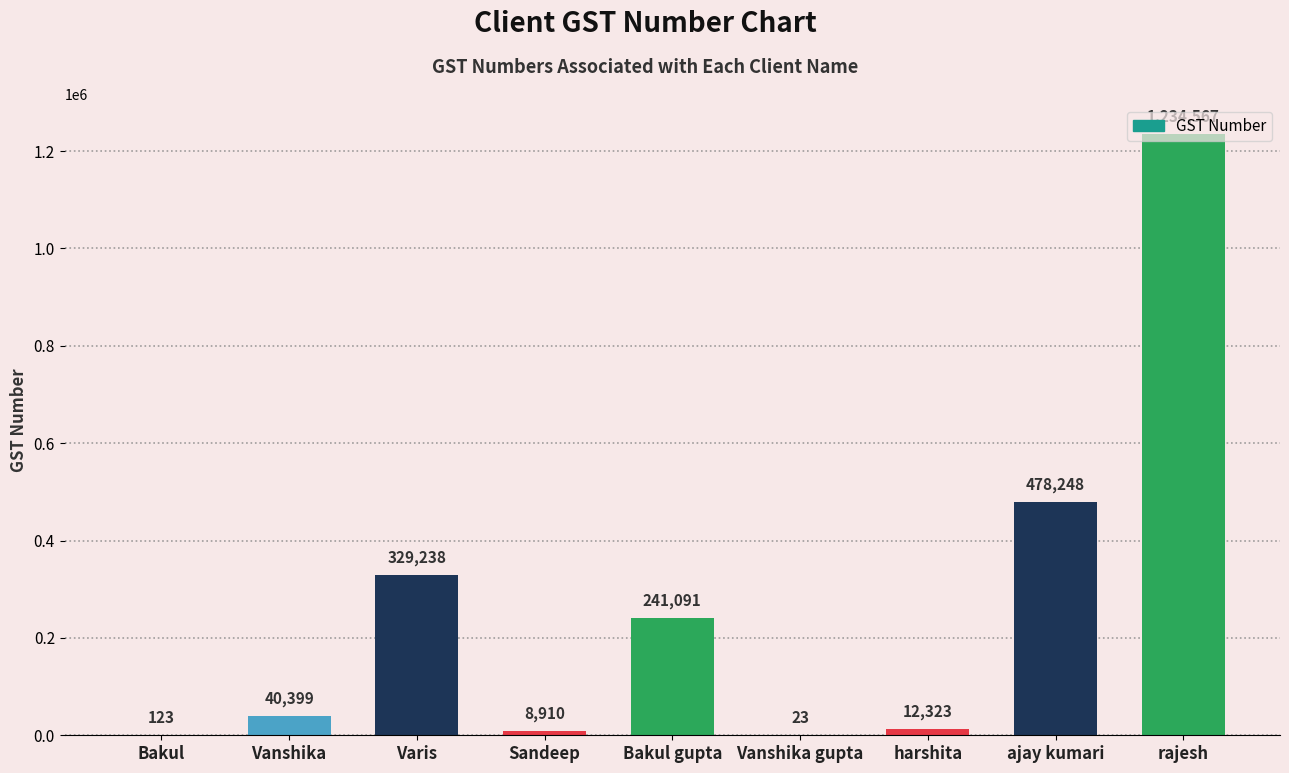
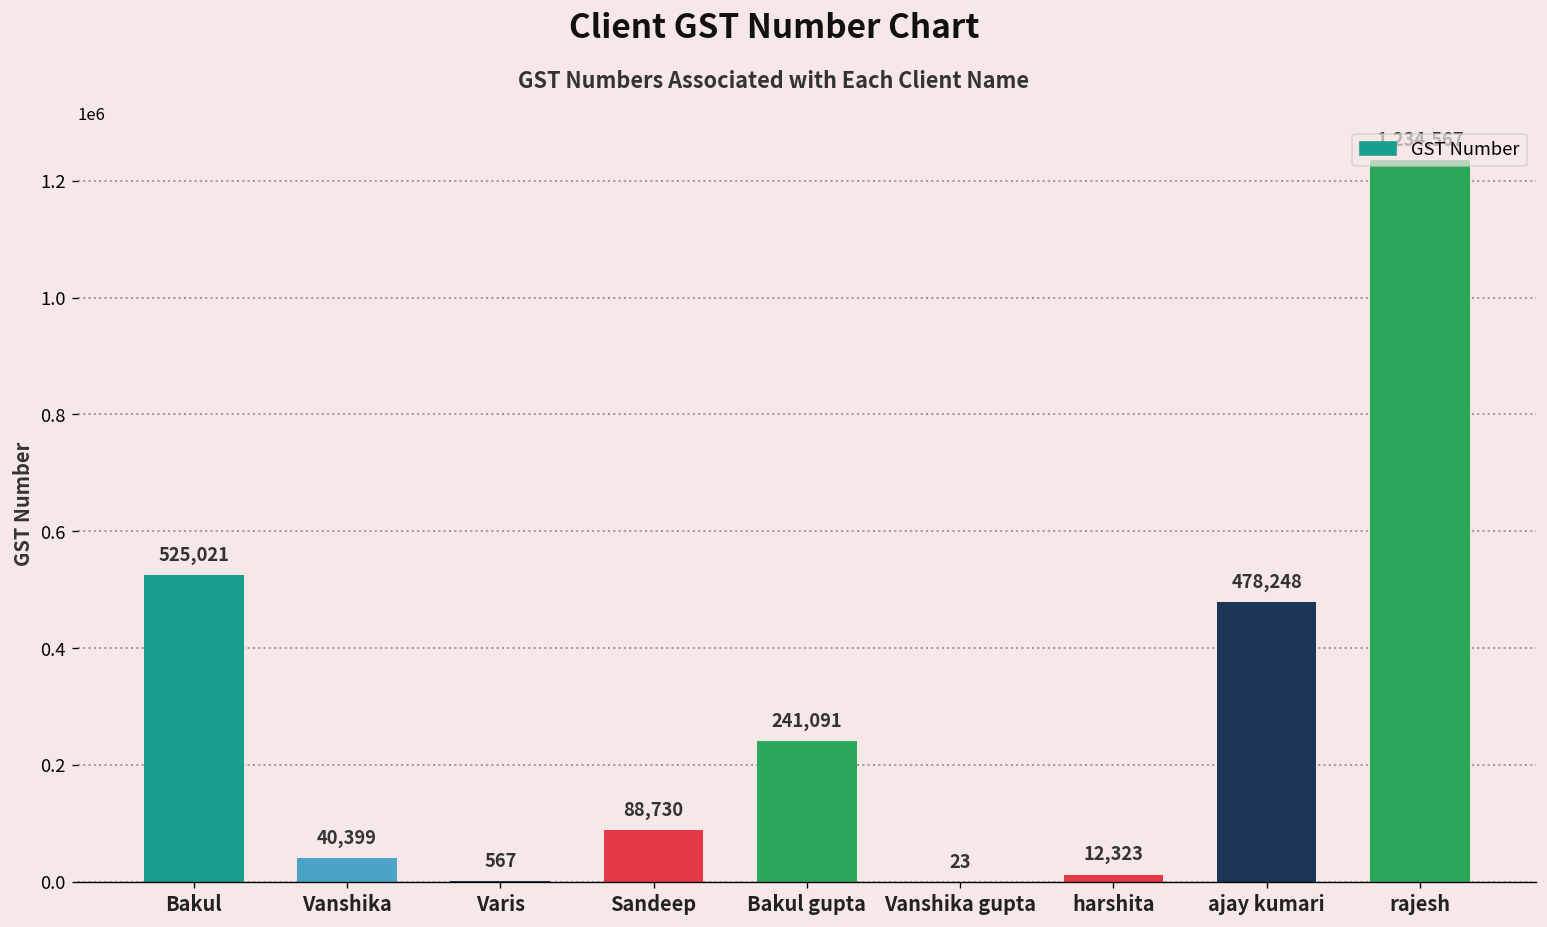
  {
-   "Bakul": "123",
+   "Bakul": "525,021",
    "Vanshika": "40,399",
-   "Varis": "329,238",
-   "Sandeep": "8,910",
+   "Varis": "567",
+   "Sandeep": "88,730",
    "Bakul gupta": "241,091",
    "Vanshika gupta": "23",
    "harshita": "12,323",
    "ajay kumari": "478,248"
  }
